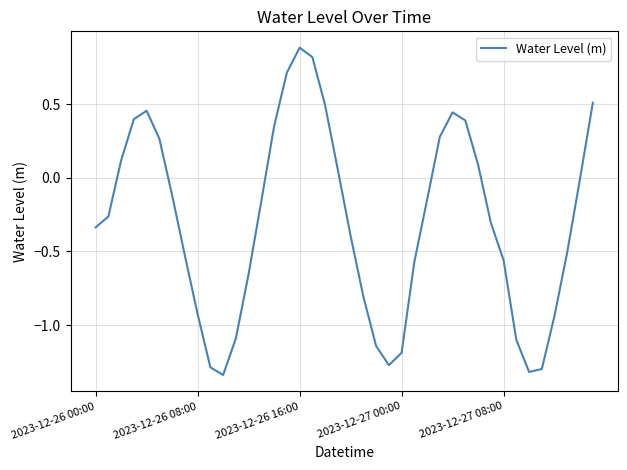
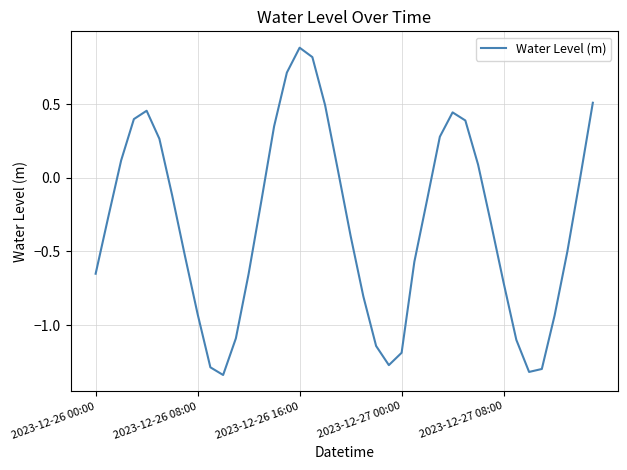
  {
-   "2023-12-26 00:00": -0.34,
+   "2023-12-26 00:00": -0.65,
    "2023-12-26 08:00": -0.93,
    "2023-12-26 16:00": 0.88,
    "2023-12-27 00:00": -1.19,
-   "2023-12-27 08:00": -0.56
+   "2023-12-27 08:00": -0.71
  }
